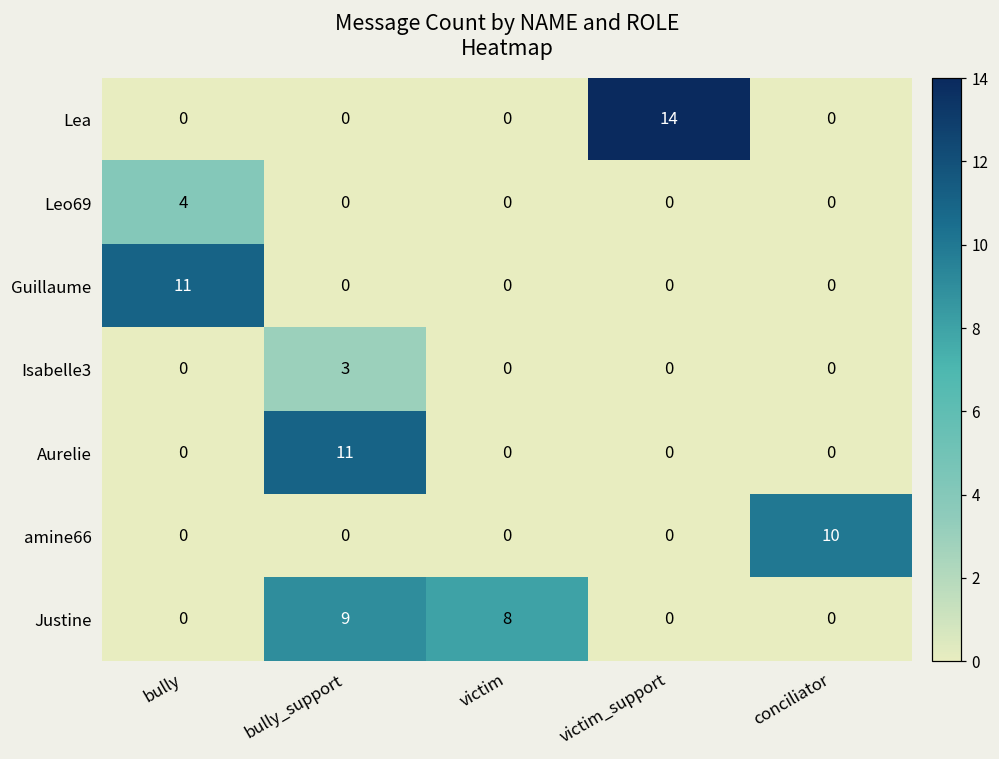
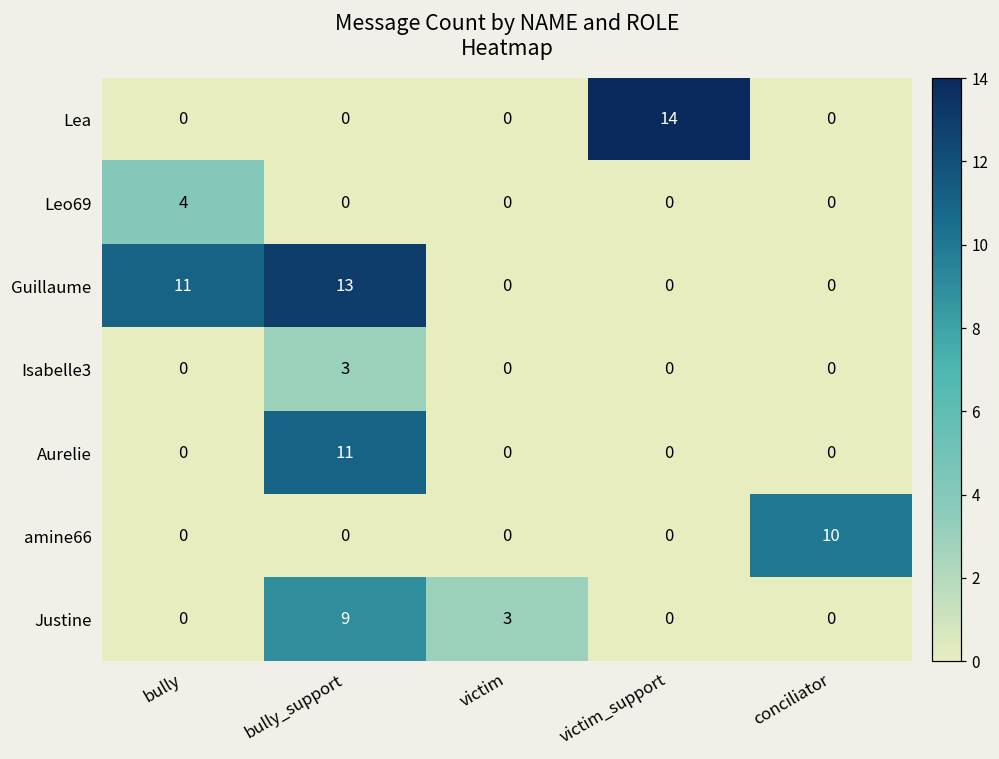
  {
    "Lea": {
      "bully": 0,
      "bully_support": 0,
      "victim": 0,
      "victim_support": 14,
      "conciliator": 0
    },
    "Leo69": {
      "bully": 4,
      "bully_support": 0,
      "victim": 0,
      "victim_support": 0,
      "conciliator": 0
    },
    "Guillaume": {
      "bully": 11,
-     "bully_support": 0,
+     "bully_support": 13,
      "victim": 0,
      "victim_support": 0,
      "conciliator": 0
    },
    "Isabelle3": {
      "bully": 0,
      "bully_support": 3,
      "victim": 0,
      "victim_support": 0,
      "conciliator": 0
    },
    "Aurelie": {
      "bully": 0,
      "bully_support": 11,
      "victim": 0,
      "victim_support": 0,
      "conciliator": 0
    },
    "amine66": {
      "bully": 0,
      "bully_support": 0,
      "victim": 0,
      "victim_support": 0,
      "conciliator": 10
    },
    "Justine": {
      "bully": 0,
      "bully_support": 9,
-     "victim": 8,
+     "victim": 3,
      "victim_support": 0,
      "conciliator": 0
    }
  }
